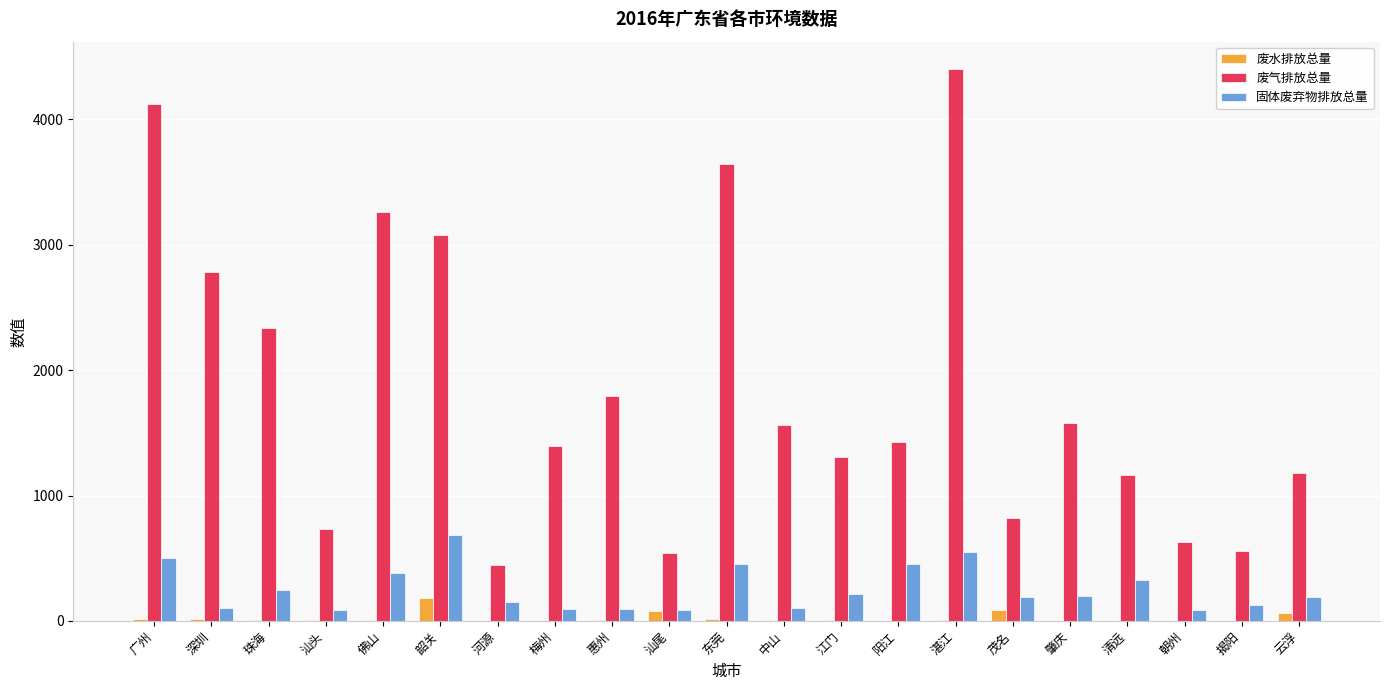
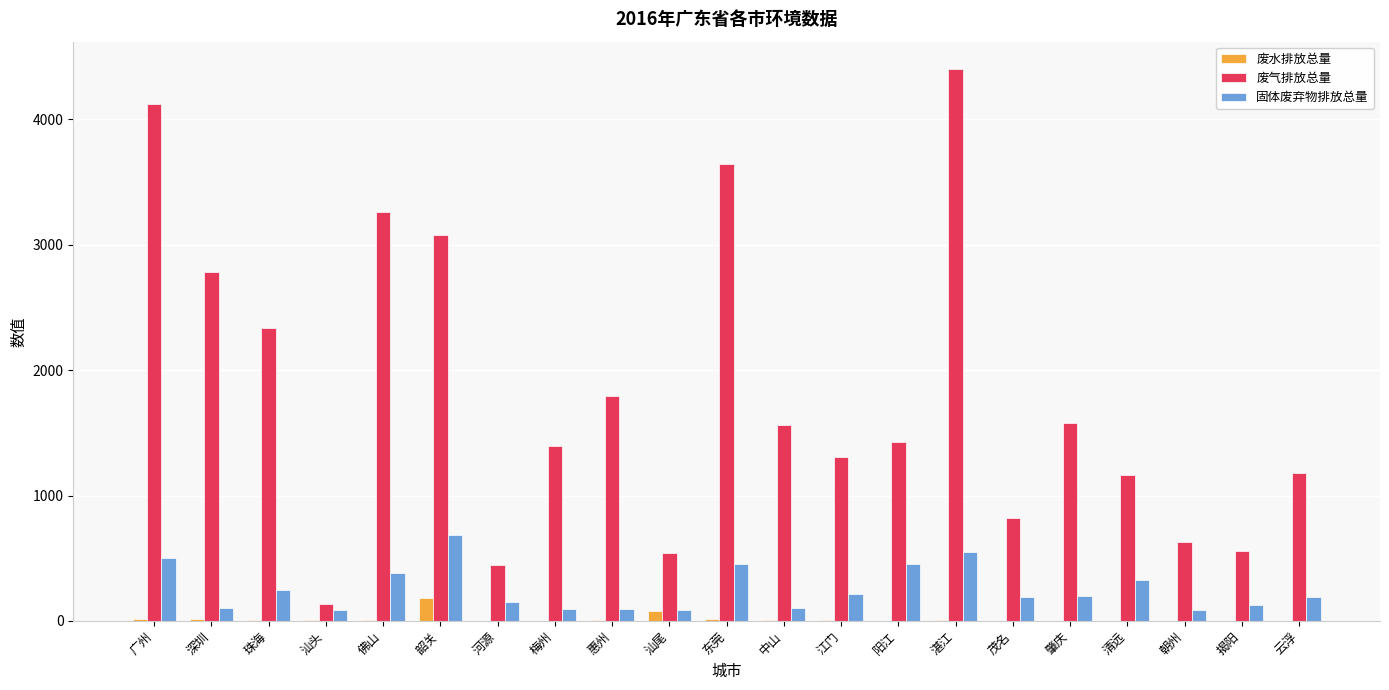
  {
    "废水排放总量": {
      "韶关": 180,
      "汕尾": 80,
-     "茂名": 80,
-     "云浮": 70
+     "茂名": 0,
+     "云浮": 0
    },
    "废气排放总量": {
      "广州": 4120,
      "深圳": 2780,
      "珠海": 2330,
-     "汕头": 730,
+     "汕头": 140,
      "佛山": 3260,
      "韶关": 3080,
      "河源": 440,
      "梅州": 1400,
      "惠州": 1790,
      "汕尾": 540,
      "东莞": 3640,
      "中山": 1560,
      "江门": 1310,
      "阳江": 1420,
      "湛江": 4400,
      "茂名": 820,
      "肇庆": 1580,
      "清远": 1170,
      "朝州": 630,
      "揭阳": 560,
      "云浮": 1180
    },
    "固体废弃物排放总量": {
      "广州": 500,
      "深圳": 100,
      "珠海": 250,
      "汕头": 90,
      "佛山": 380,
      "韶关": 680,
      "河源": 150,
      "梅州": 90,
      "惠州": 90,
      "汕尾": 90,
      "东莞": 460,
      "中山": 110,
      "江门": 210,
      "阳江": 450,
      "湛江": 550,
      "茂名": 190,
      "肇庆": 200,
      "清远": 330,
      "朝州": 80,
      "揭阳": 130,
      "云浮": 190
    }
  }
